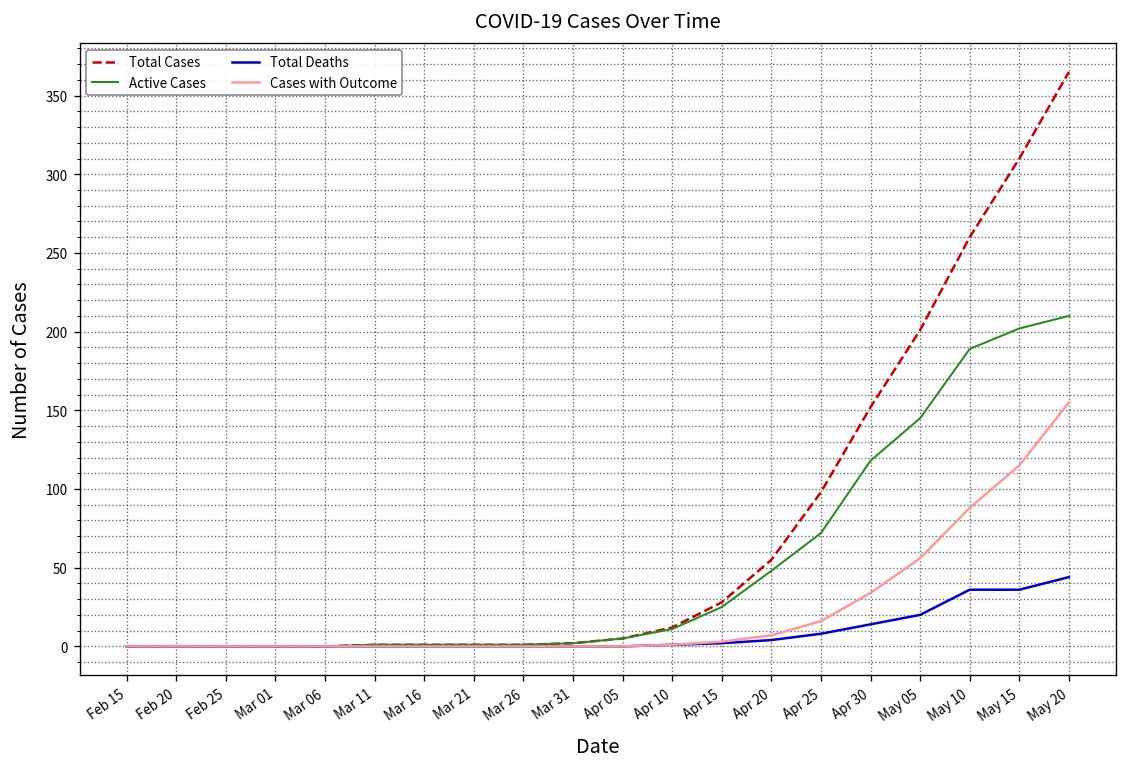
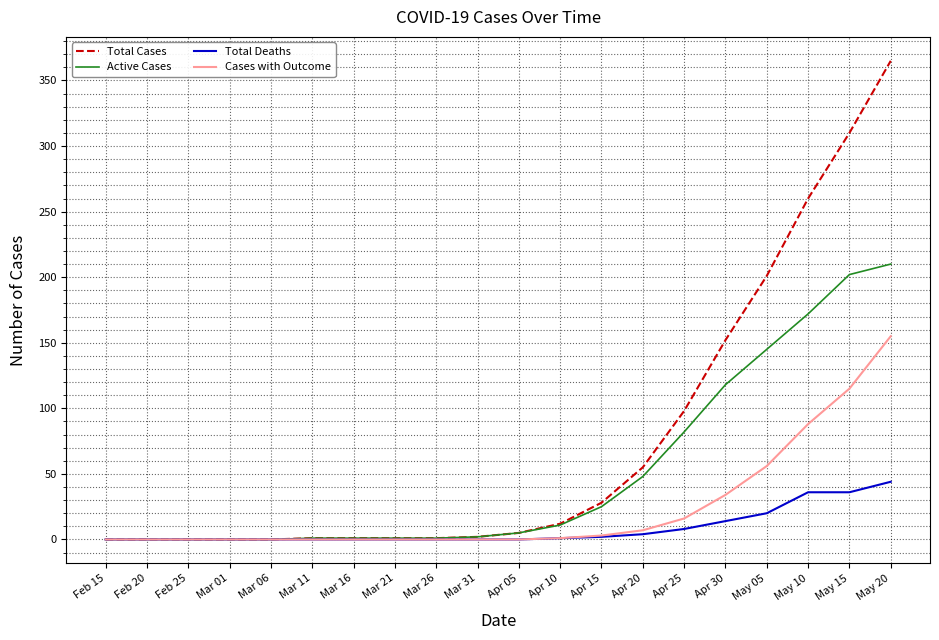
  {
    "Total Cases": {
      "Apr 15": 28,
      "Apr 20": 55,
      "Apr 25": 98,
      "Apr 30": 152,
      "May 05": 201,
      "May 10": 260,
      "May 15": 310,
      "May 20": 365
    },
    "Active Cases": {
      "Apr 15": 25,
      "Apr 20": 48,
-     "Apr 25": 72,
+     "Apr 25": 82,
      "Apr 30": 118,
      "May 05": 145,
-     "May 10": 189,
+     "May 10": 172,
      "May 15": 202,
      "May 20": 210
    },
    "Total Deaths": {
      "Apr 20": 4,
      "Apr 25": 8,
      "Apr 30": 14,
      "May 05": 20,
      "May 10": 36,
      "May 15": 36,
      "May 20": 44
    },
    "Cases with Outcome": {
      "Apr 20": 7,
      "Apr 25": 16,
      "Apr 30": 34,
      "May 05": 56,
      "May 10": 88,
      "May 15": 115,
      "May 20": 155
    }
  }
